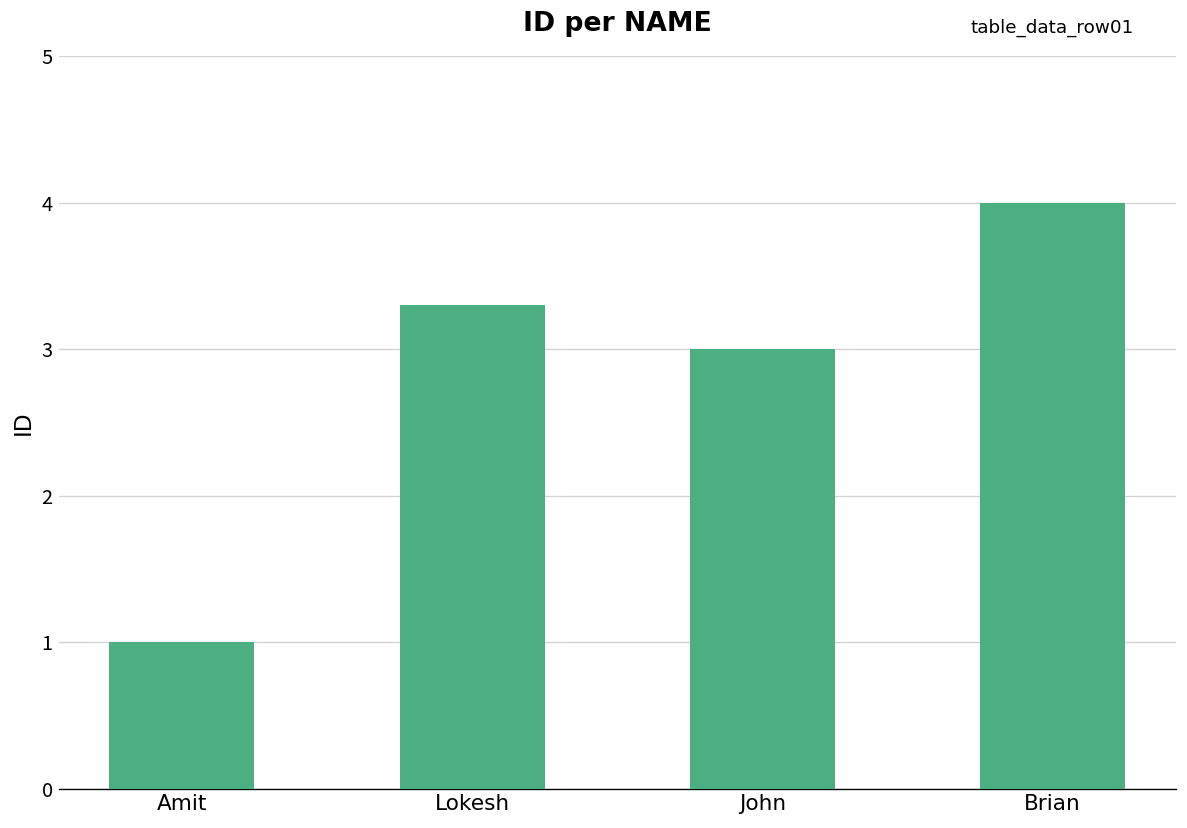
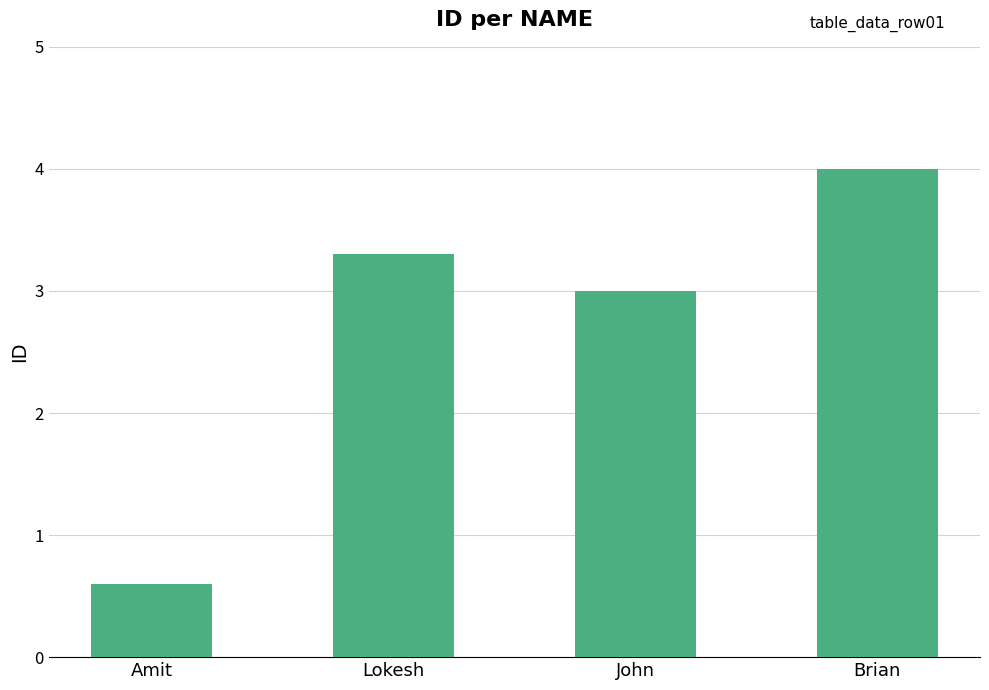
  {
-   "Amit": 1.0,
+   "Amit": 0.6,
    "Lokesh": 3.3,
    "John": 3.0,
    "Brian": 4.0
  }
